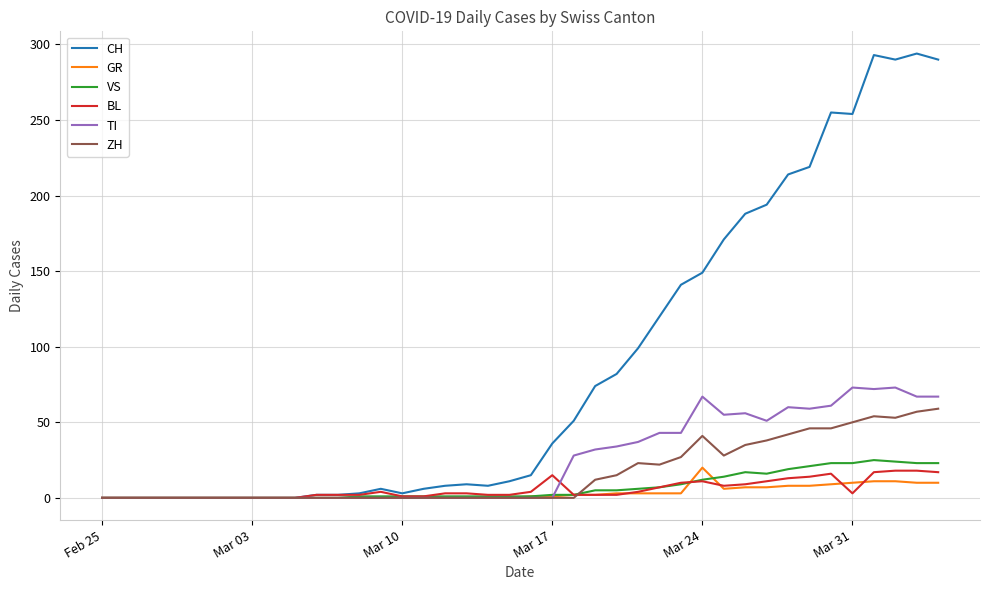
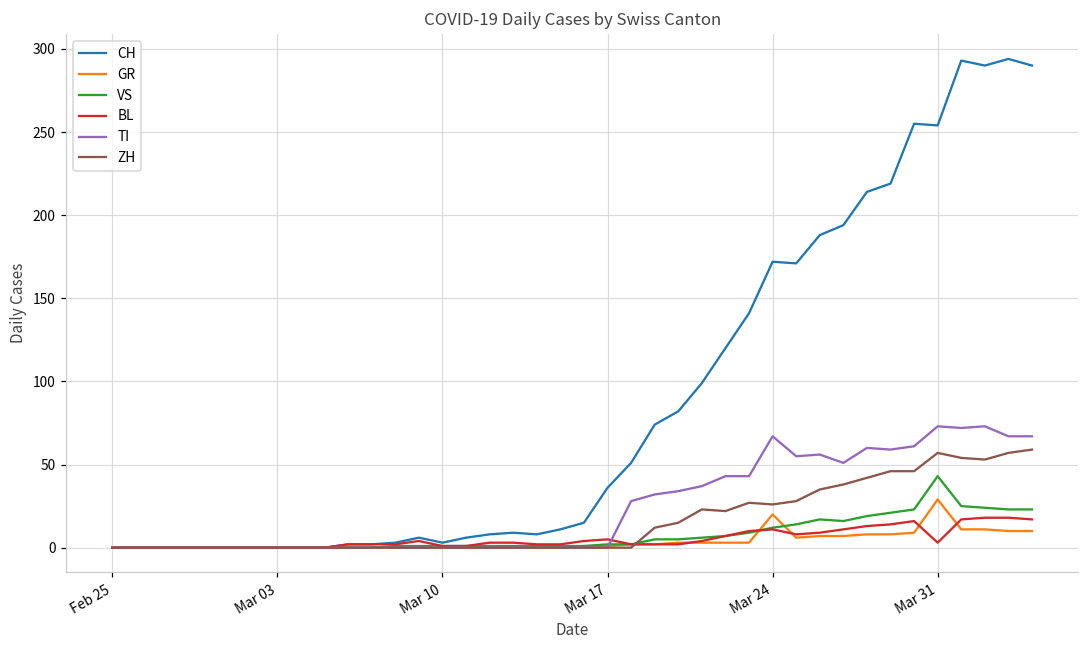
  {
    "CH": {
      "Mar 10": 3,
      "Mar 17": 36,
-     "Mar 24": 149,
+     "Mar 24": 172,
      "Mar 31": 254
    },
    "GR": {
      "Mar 24": 20,
-     "Mar 31": 10
+     "Mar 31": 29
    },
    "VS": {
-     "Mar 31": 23
+     "Mar 31": 43
    },
    "BL": {
-     "Mar 17": 15,
+     "Mar 17": 5,
      "Mar 31": 3
    },
    "TI": {
      "Mar 24": 67,
      "Mar 31": 73
    },
    "ZH": {
-     "Mar 24": 41,
-     "Mar 31": 50
+     "Mar 24": 26,
+     "Mar 31": 57
    }
  }
